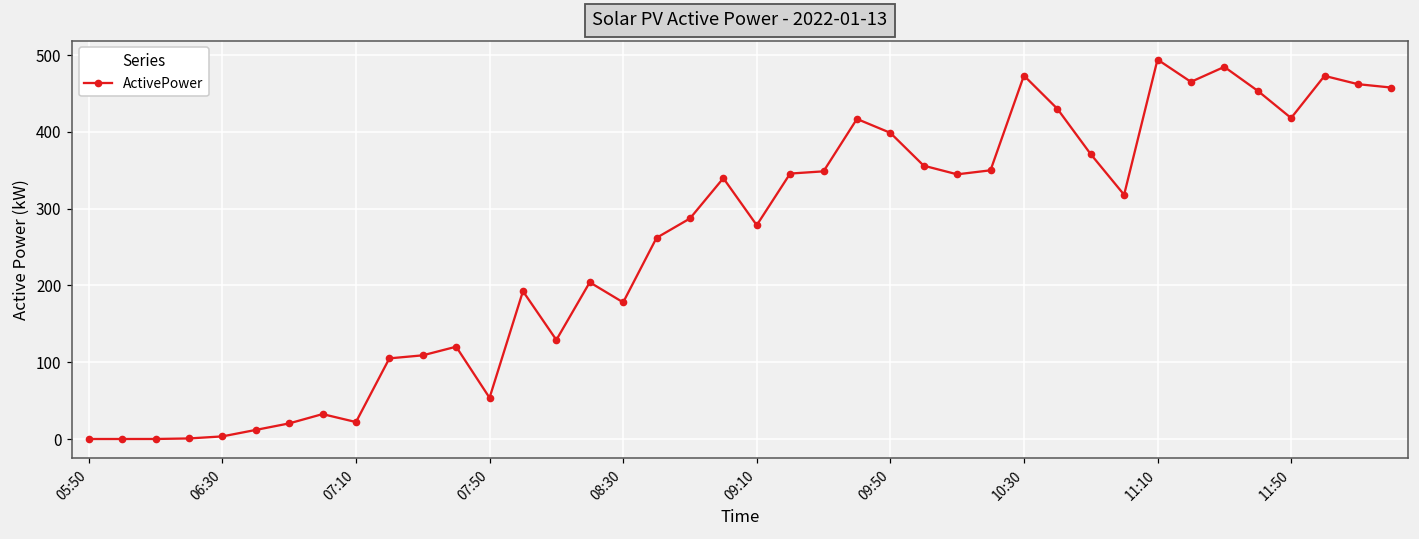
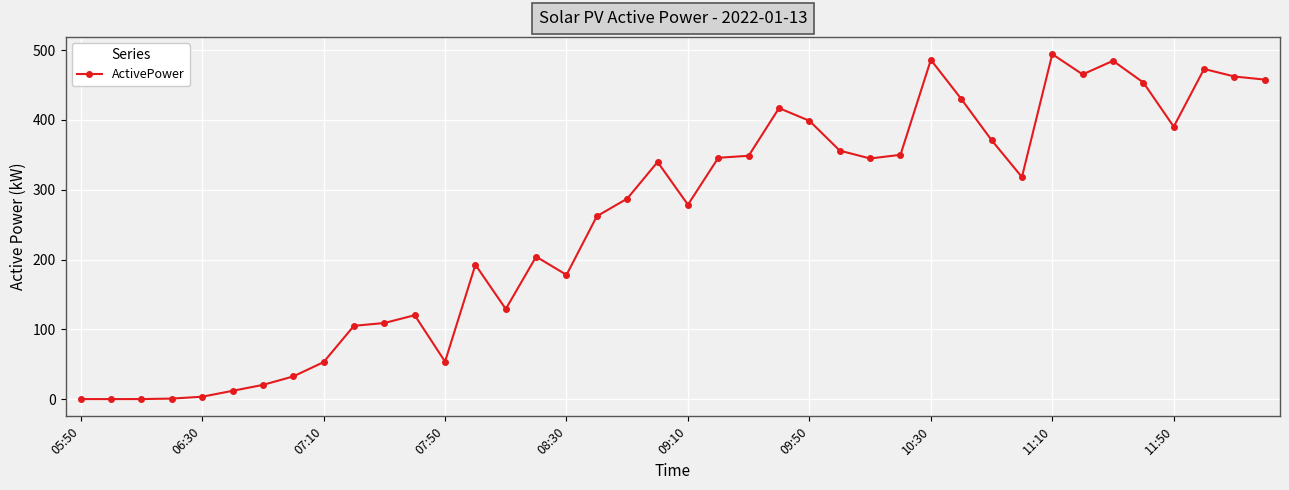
  {
    "05:50": 0,
    "06:30": 0,
-   "07:10": 20,
+   "07:10": 50,
    "07:50": 50,
    "08:30": 180,
    "09:10": 280,
    "09:50": 400,
-   "10:30": 470,
+   "10:30": 490,
    "11:10": 490,
-   "11:50": 420
+   "11:50": 390
  }
